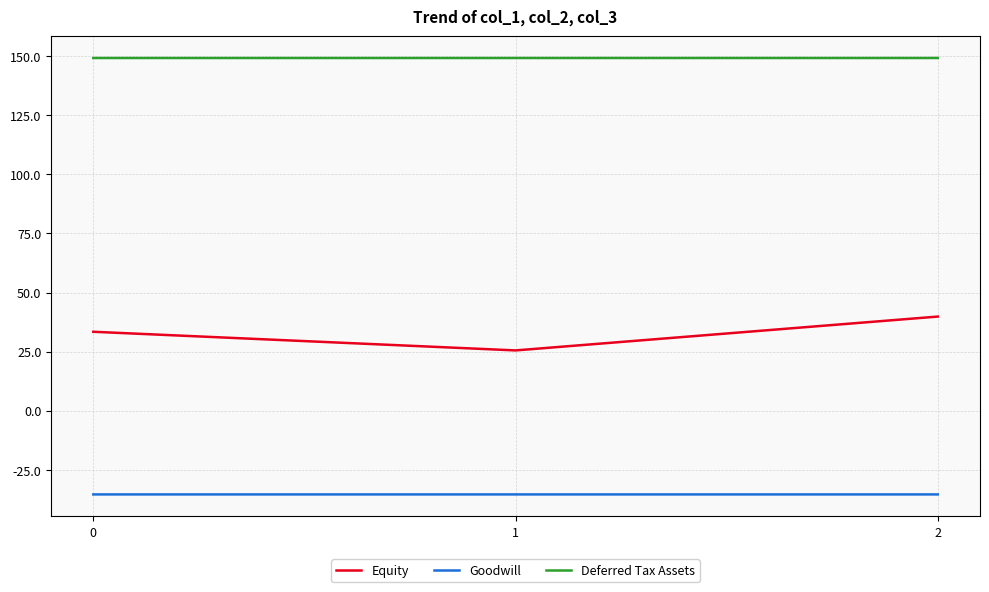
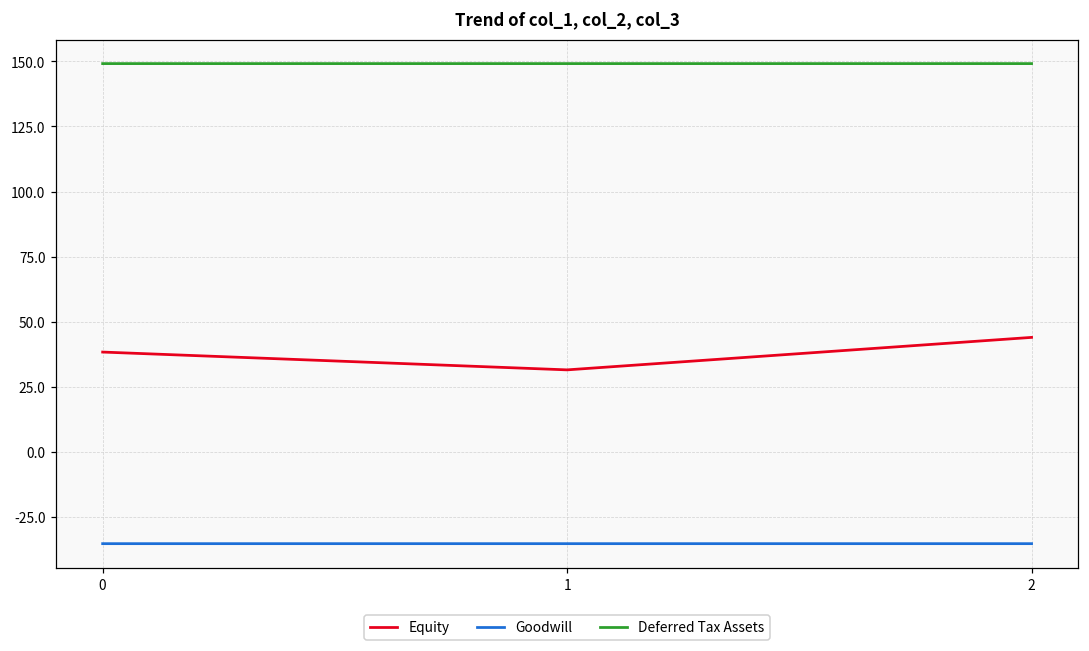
  {
    "Equity": {
-     "0": 33,
-     "1": 26,
-     "2": 40
+     "0": 38,
+     "1": 31,
+     "2": 44
    },
    "Goodwill": {
      "0": -35,
      "1": -35,
      "2": -35
    },
    "Deferred Tax Assets": {
      "0": 149,
      "1": 149,
      "2": 149
    }
  }
